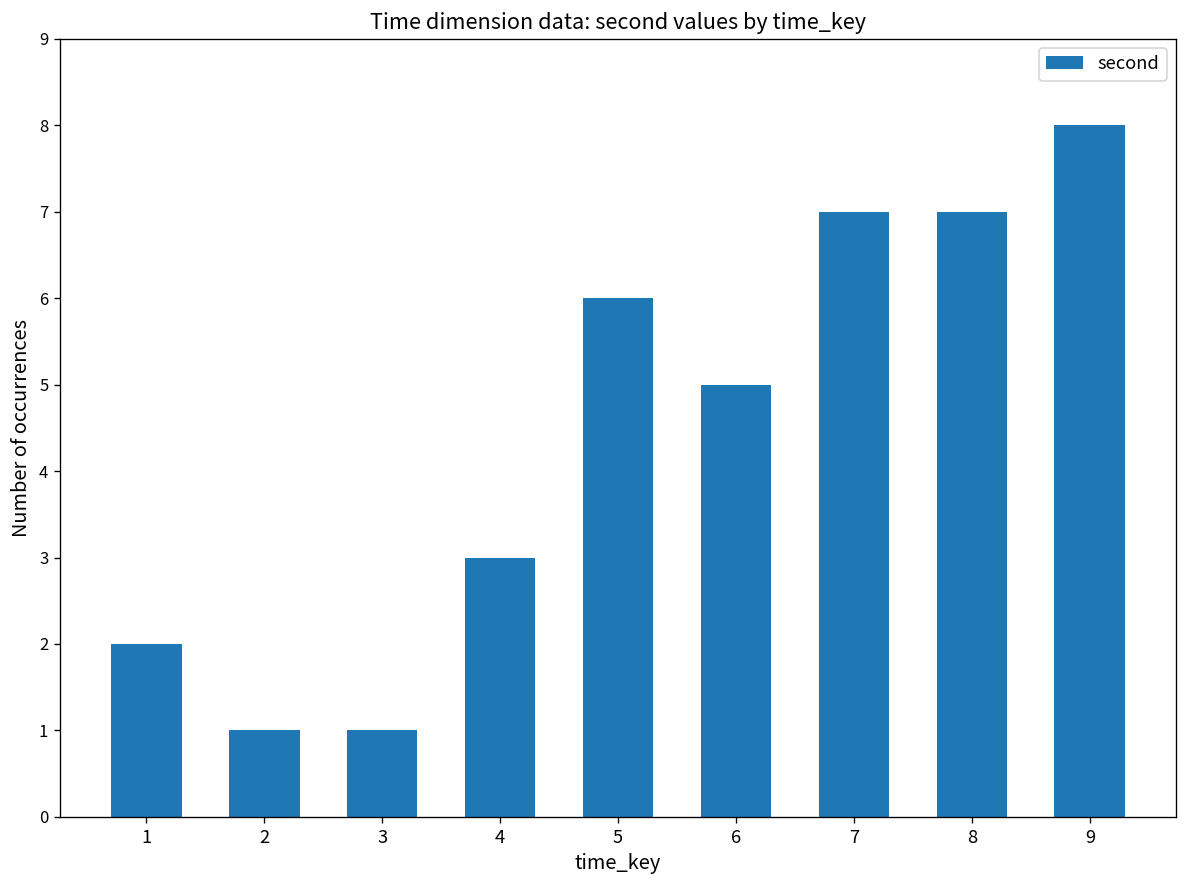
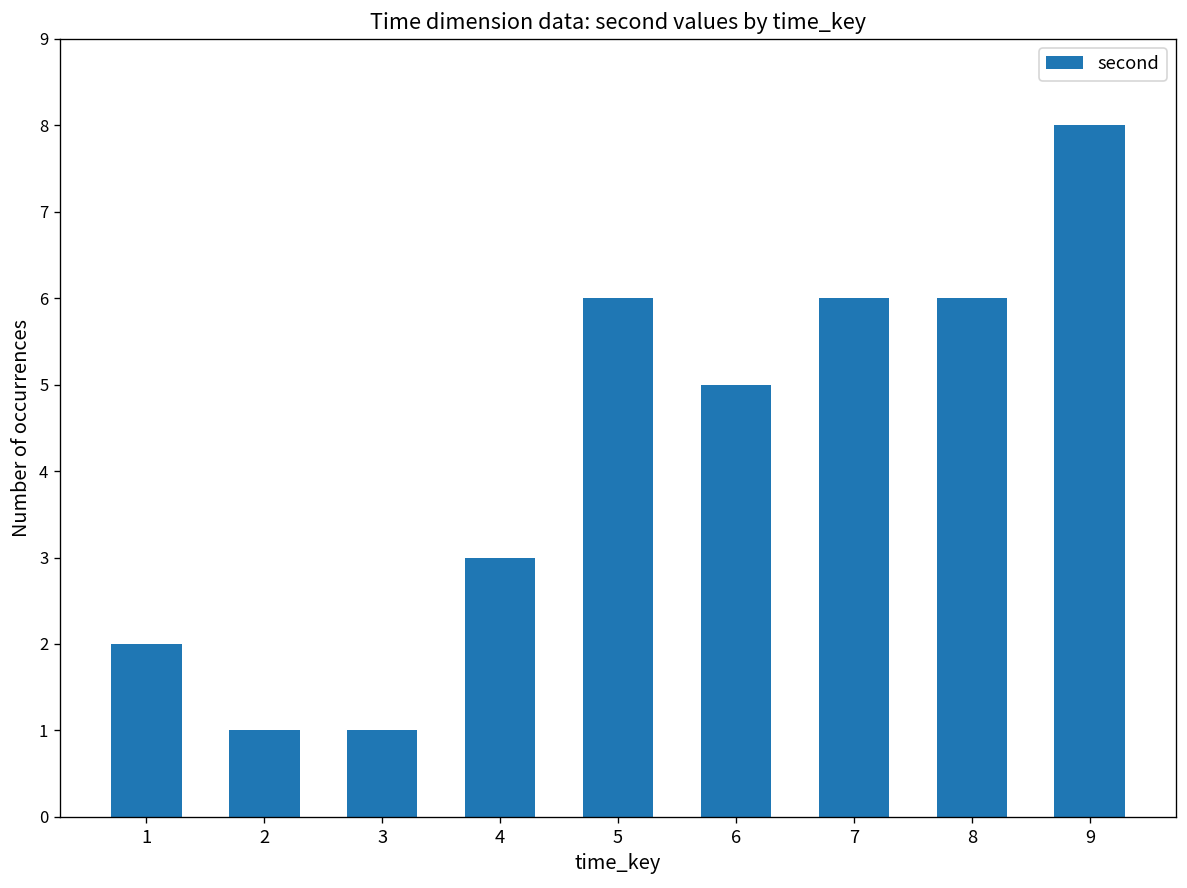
  {
    "1": 2,
    "2": 1,
    "3": 1,
    "4": 3,
    "5": 6,
    "6": 5,
-   "7": 7,
-   "8": 7,
+   "7": 6,
+   "8": 6,
    "9": 8
  }
